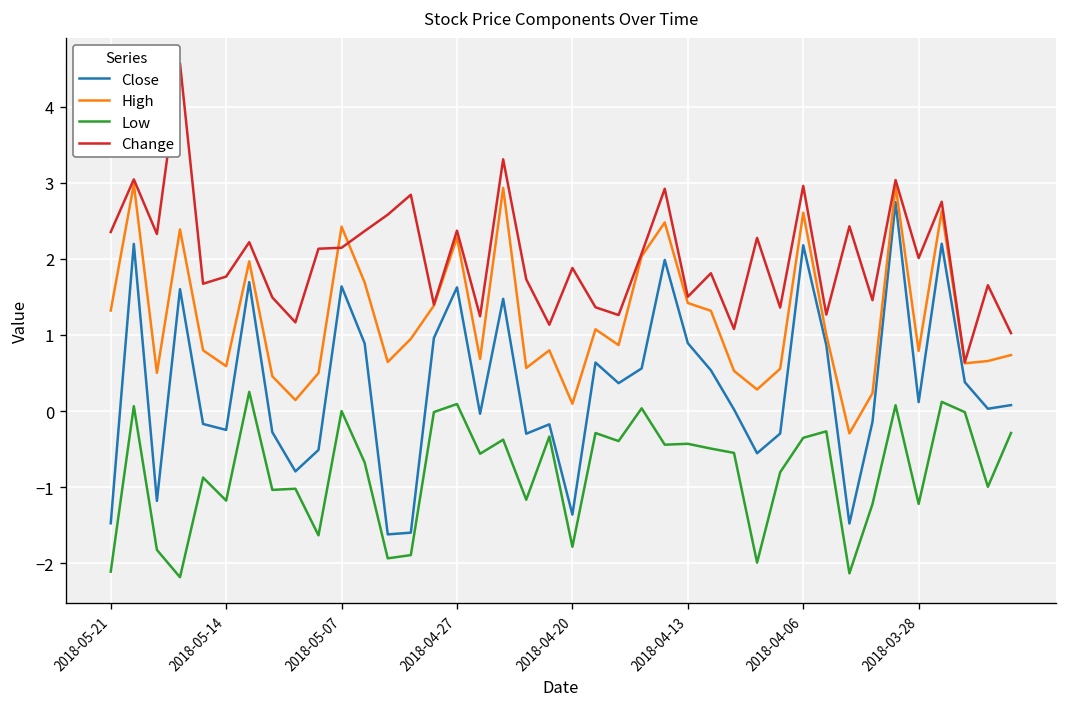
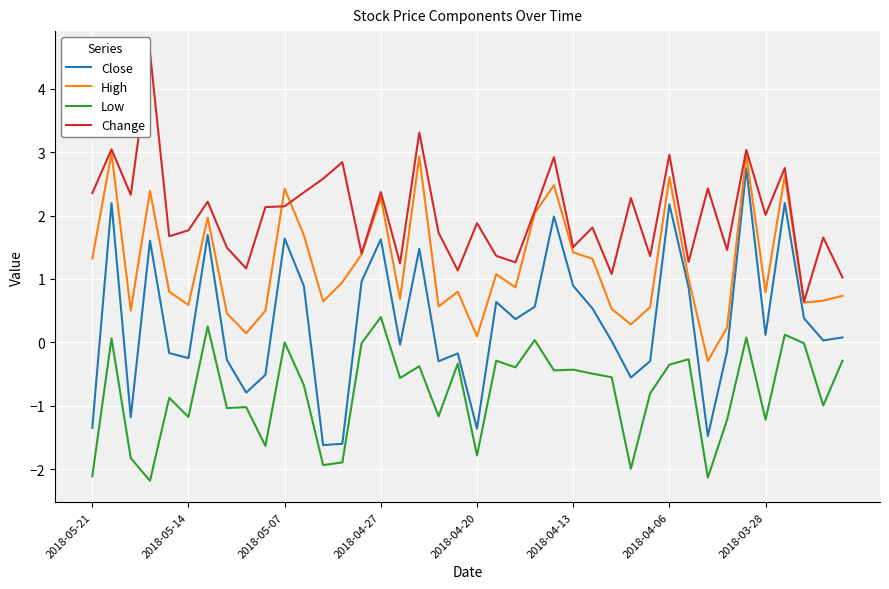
  {
    "Close": {
-     "2018-05-21": -1.5,
+     "2018-05-21": -1.3,
      "2018-05-14": -0.2,
      "2018-05-07": 1.6,
      "2018-04-27": 1.6,
      "2018-04-20": -1.4,
      "2018-04-13": 0.9,
      "2018-04-06": 2.2,
      "2018-03-28": 0.1
    },
    "High": {
      "2018-05-21": 1.3,
      "2018-05-14": 0.6,
      "2018-05-07": 2.4,
      "2018-04-27": 2.3,
      "2018-04-20": 0.1,
      "2018-04-13": 1.4,
      "2018-04-06": 2.6,
      "2018-03-28": 0.8
    },
    "Low": {
      "2018-05-21": -2.1,
      "2018-05-14": -1.2,
      "2018-05-07": 0.0,
-     "2018-04-27": 0.1,
+     "2018-04-27": 0.4,
      "2018-04-20": -1.8,
      "2018-04-13": -0.4,
      "2018-04-06": -0.4,
      "2018-03-28": -1.2
    },
    "Change": {
      "2018-05-21": 2.4,
      "2018-05-14": 1.8,
      "2018-05-07": 2.1,
      "2018-04-27": 2.4,
      "2018-04-20": 1.9,
      "2018-04-13": 1.5,
      "2018-04-06": 3.0,
      "2018-03-28": 2.0
    }
  }
